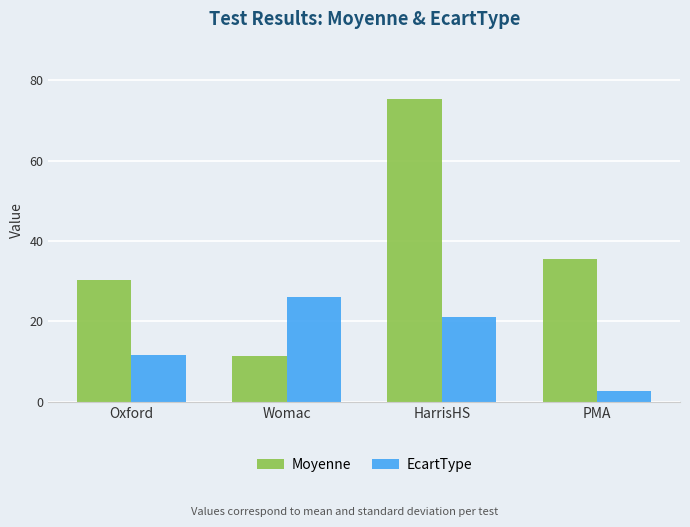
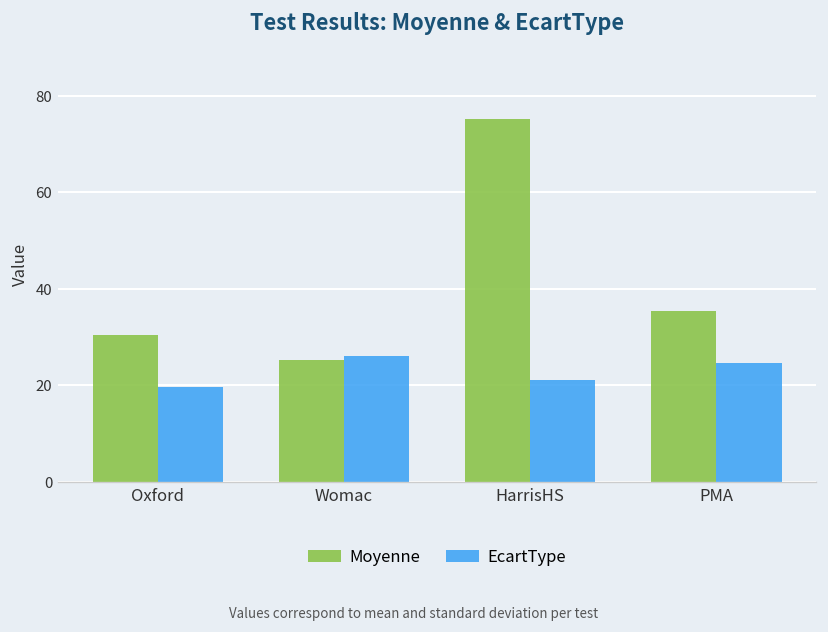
  {
    "Moyenne": {
      "Oxford": 30,
-     "Womac": 11,
+     "Womac": 25,
      "HarrisHS": 75,
      "PMA": 35
    },
    "EcartType": {
-     "Oxford": 12,
+     "Oxford": 20,
      "Womac": 26,
      "HarrisHS": 21,
-     "PMA": 3
+     "PMA": 25
    }
  }
